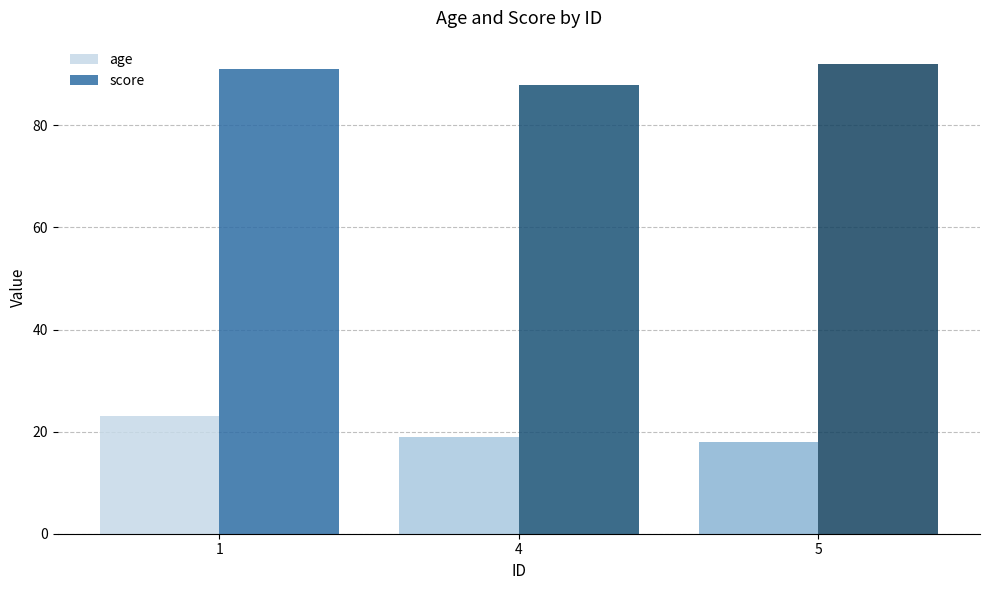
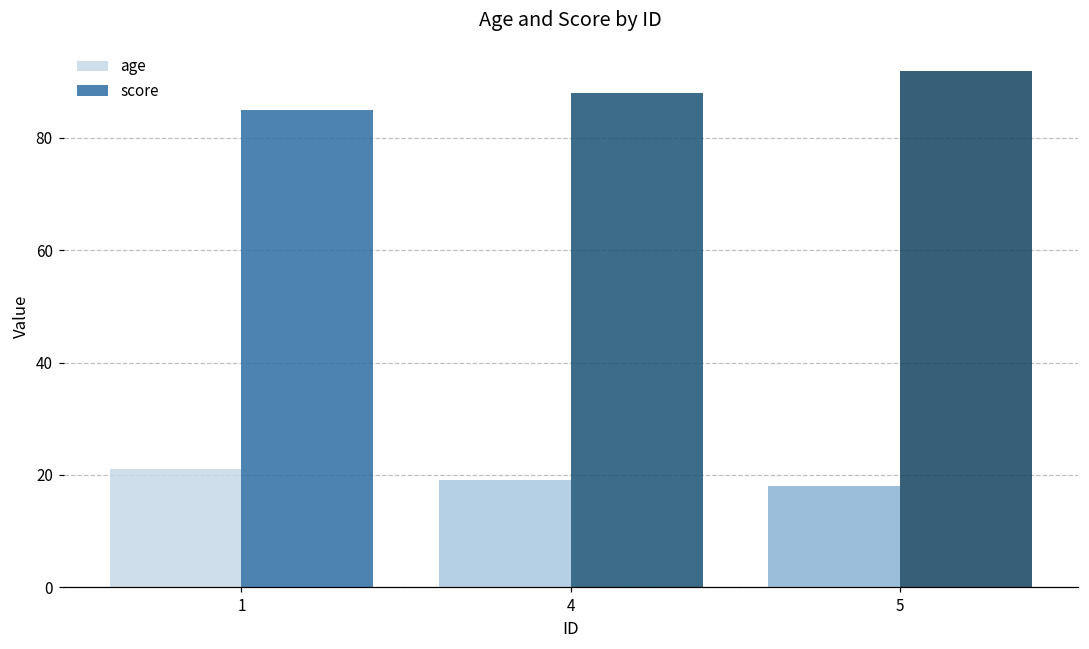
  {
    "age": {
-     "1": 23,
+     "1": 21,
      "4": 19,
      "5": 18
    },
    "score": {
-     "1": 91,
+     "1": 85,
      "4": 88,
      "5": 92
    }
  }
